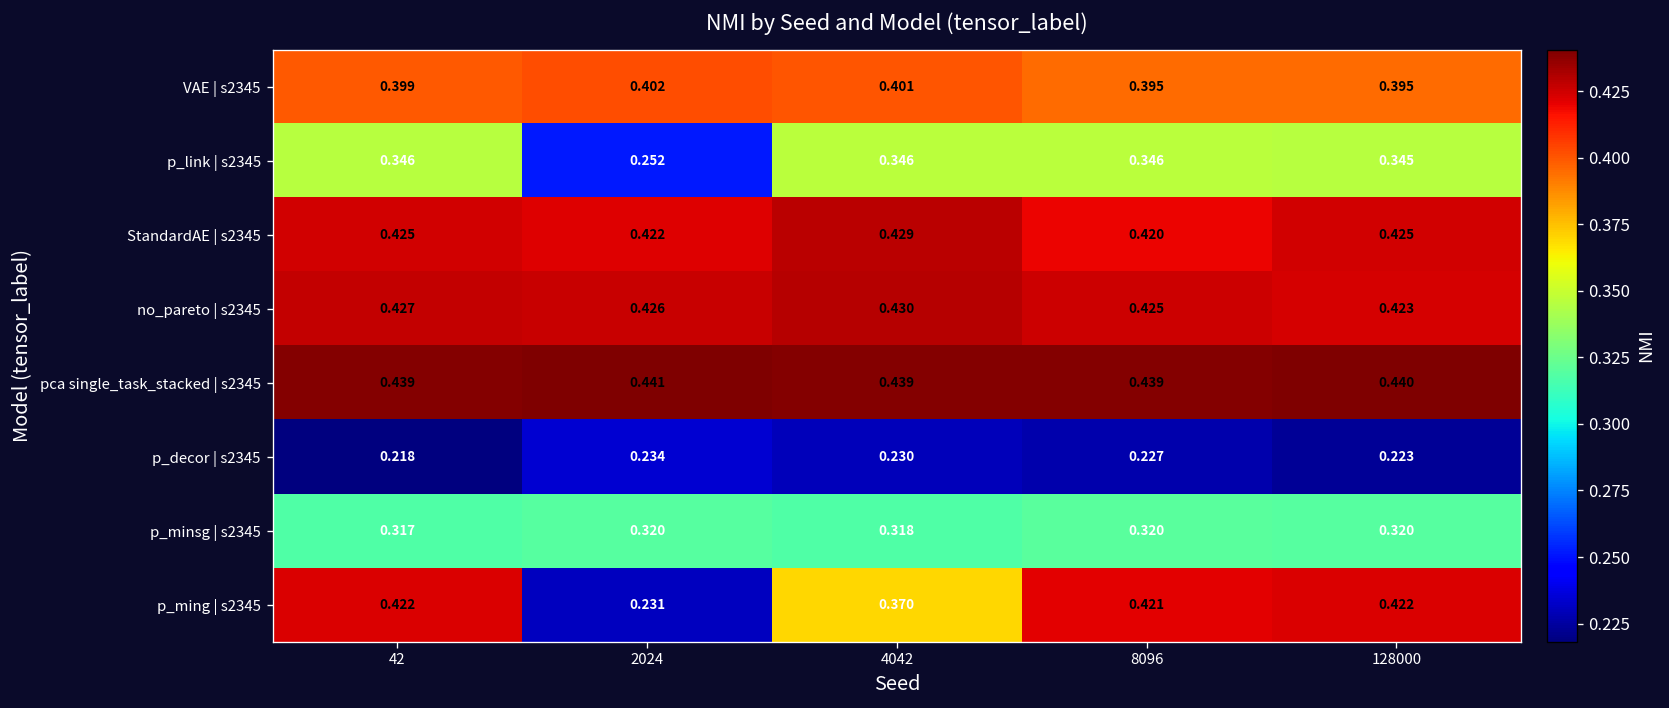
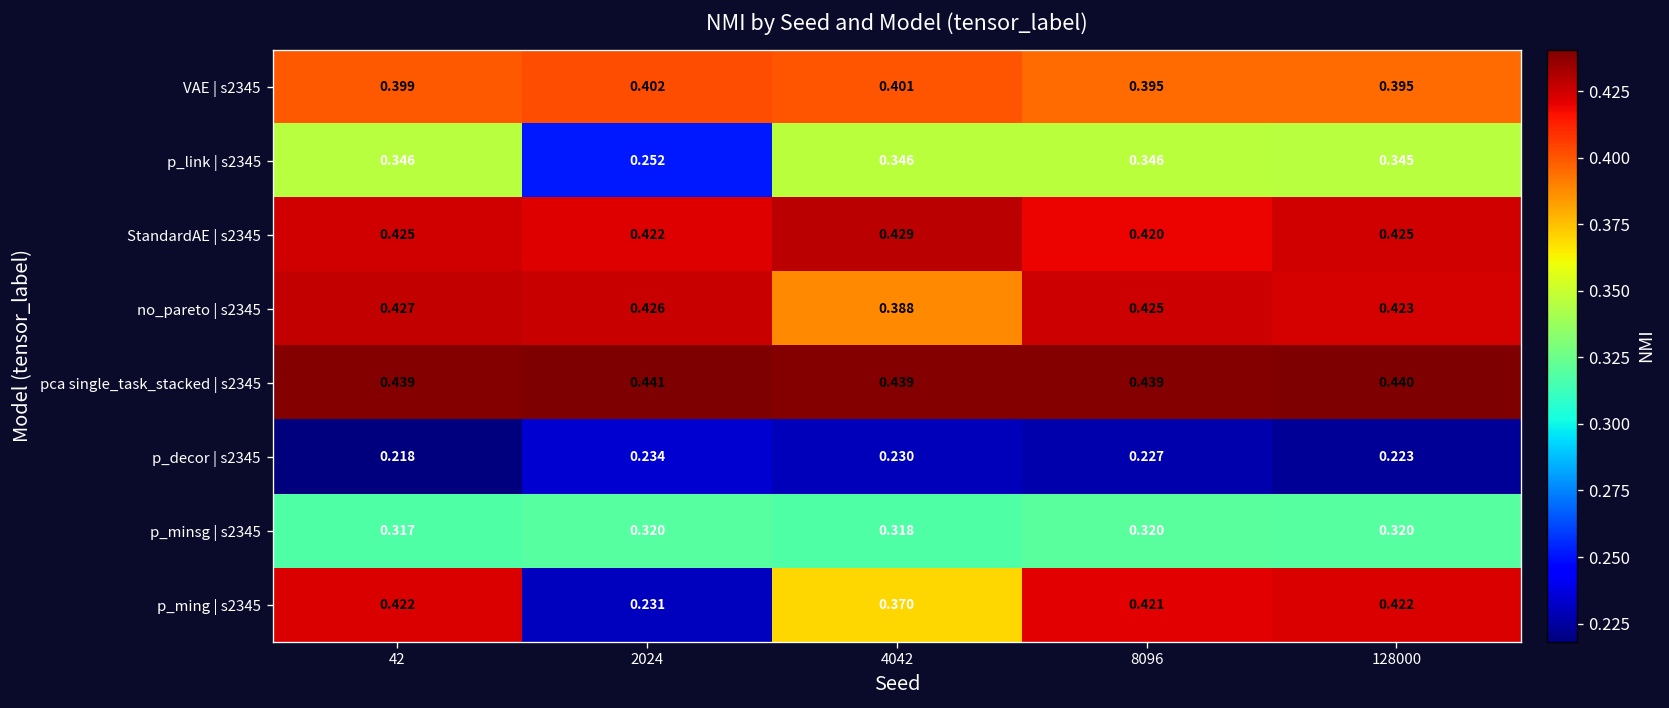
  {
    "VAE | s2345": {
      "42": 0.399,
      "2024": 0.402,
      "4042": 0.401,
      "8096": 0.395,
      "128000": 0.395
    },
    "p_link | s2345": {
      "42": 0.346,
      "2024": 0.252,
      "4042": 0.346,
      "8096": 0.346,
      "128000": 0.345
    },
    "StandardAE | s2345": {
      "42": 0.425,
      "2024": 0.422,
      "4042": 0.429,
      "8096": 0.420,
      "128000": 0.425
    },
    "no_pareto | s2345": {
      "42": 0.427,
      "2024": 0.426,
-     "4042": 0.430,
+     "4042": 0.388,
      "8096": 0.425,
      "128000": 0.423
    },
    "pca single_task_stacked | s2345": {
      "42": 0.439,
      "2024": 0.441,
      "4042": 0.439,
      "8096": 0.439,
      "128000": 0.440
    },
    "p_decor | s2345": {
      "42": 0.218,
      "2024": 0.234,
      "4042": 0.230,
      "8096": 0.227,
      "128000": 0.223
    },
    "p_minsg | s2345": {
      "42": 0.317,
      "2024": 0.320,
      "4042": 0.318,
      "8096": 0.320,
      "128000": 0.320
    },
    "p_ming | s2345": {
      "42": 0.422,
      "2024": 0.231,
      "4042": 0.370,
      "8096": 0.421,
      "128000": 0.422
    }
  }
